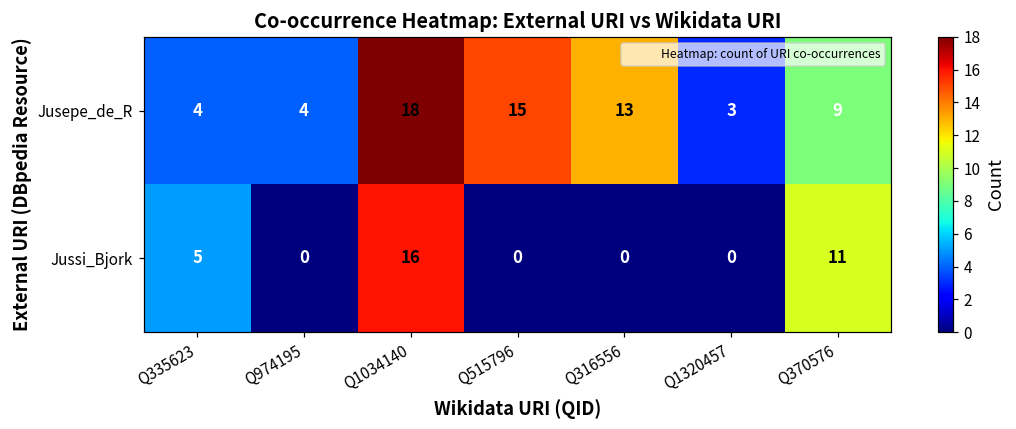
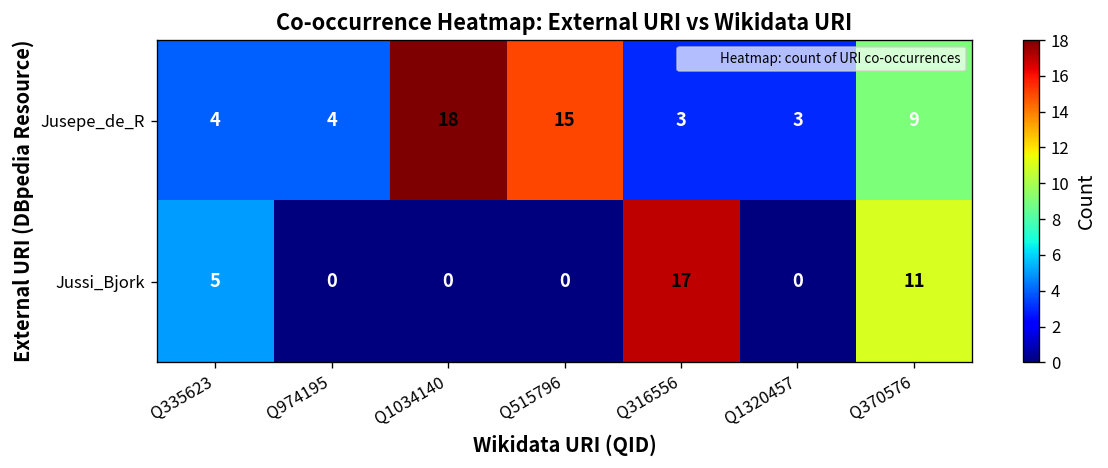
  {
    "Jusepe_de_R": {
      "Q335623": 4,
      "Q974195": 4,
      "Q1034140": 18,
      "Q515796": 15,
-     "Q316556": 13,
+     "Q316556": 3,
      "Q1320457": 3,
      "Q370576": 9
    },
    "Jussi_Bjork": {
      "Q335623": 5,
      "Q974195": 0,
-     "Q1034140": 16,
+     "Q1034140": 0,
      "Q515796": 0,
-     "Q316556": 0,
+     "Q316556": 17,
      "Q1320457": 0,
      "Q370576": 11
    }
  }
